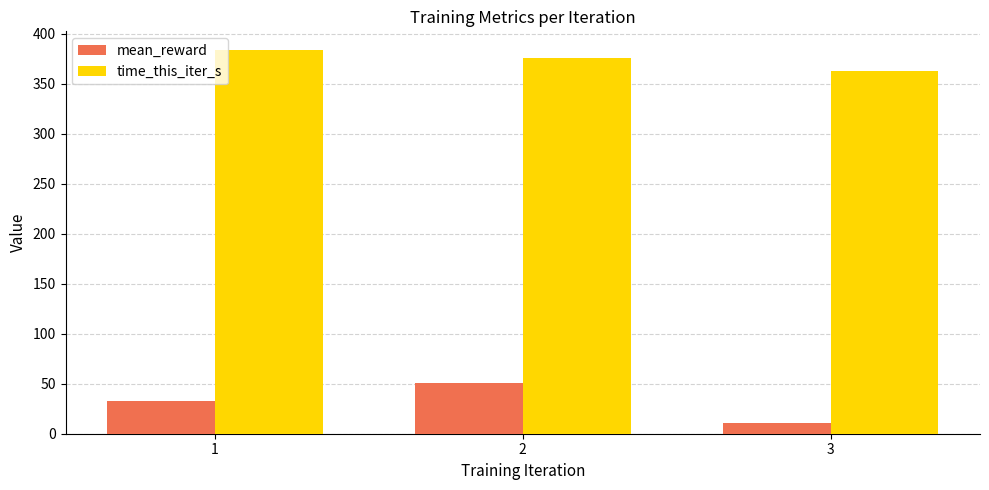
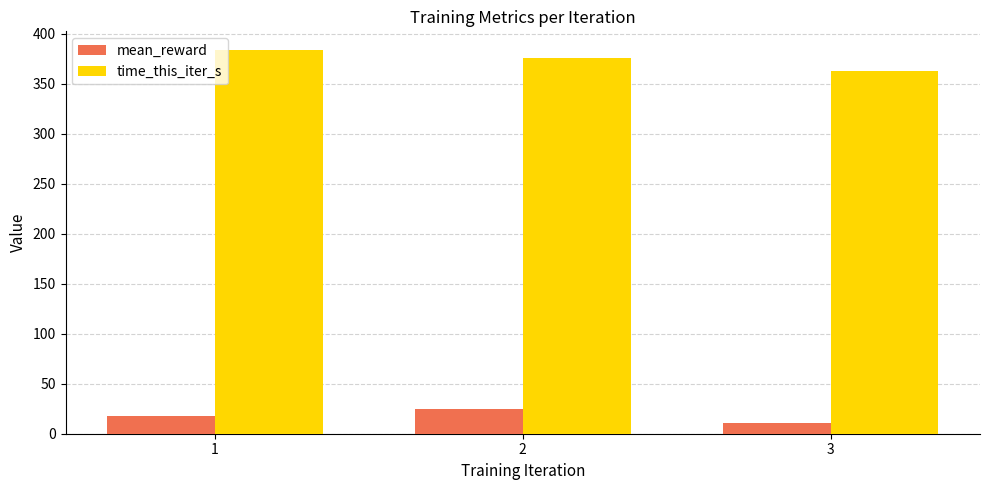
  {
    "mean_reward": {
-     "1": 30,
-     "2": 50,
+     "1": 20,
+     "2": 20,
      "3": 10
    },
    "time_this_iter_s": {
      "1": 380,
      "2": 380,
      "3": 360
    }
  }
